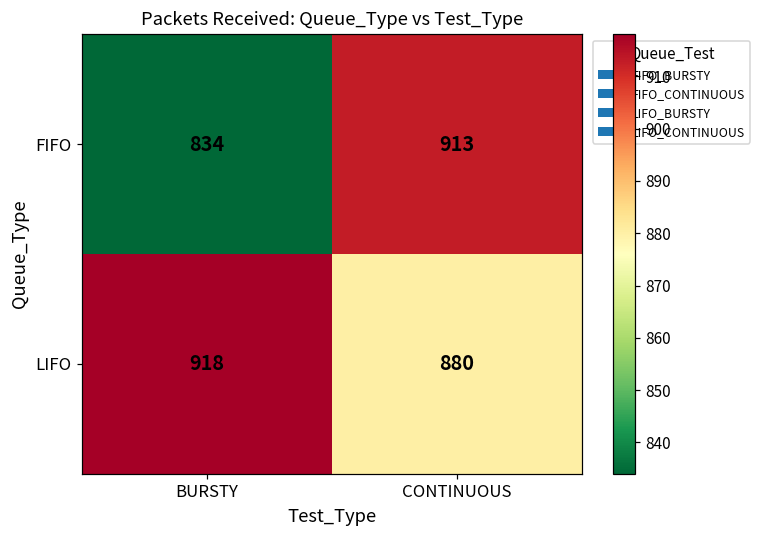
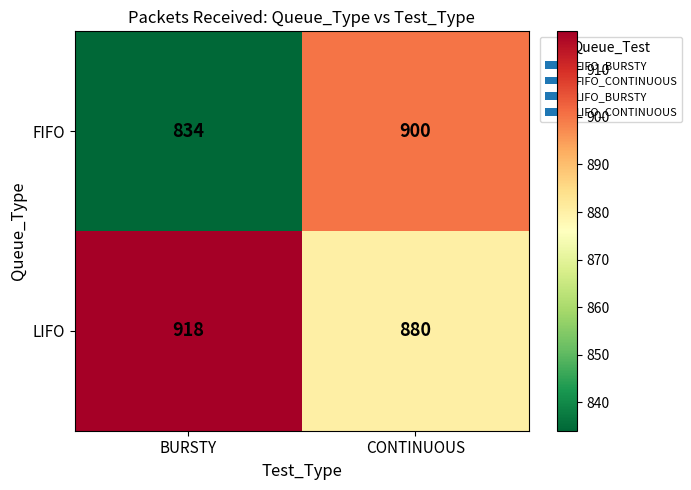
  {
    "FIFO": {
      "BURSTY": 834,
-     "CONTINUOUS": 913
+     "CONTINUOUS": 900
    },
    "LIFO": {
      "BURSTY": 918,
      "CONTINUOUS": 880
    }
  }
